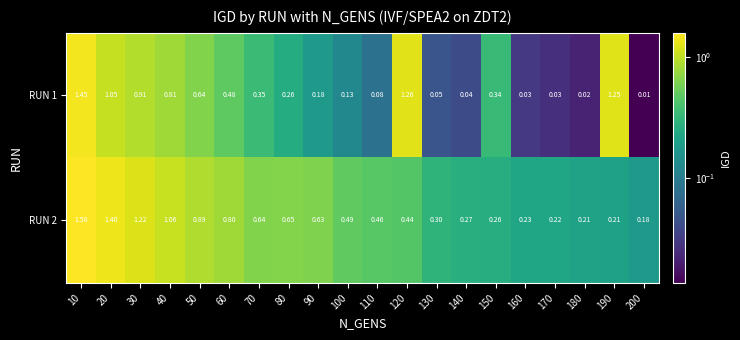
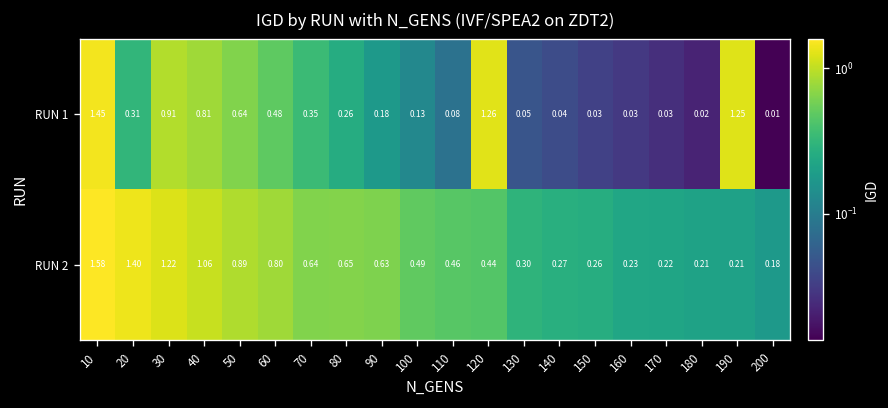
  {
    "RUN 1": {
      "10": 1.45,
-     "20": 1.05,
+     "20": 0.31,
      "30": 0.91,
      "40": 0.81,
      "50": 0.64,
      "60": 0.48,
      "70": 0.35,
      "80": 0.26,
      "90": 0.18,
      "100": 0.13,
      "110": 0.08,
      "120": 1.26,
      "130": 0.05,
      "140": 0.04,
-     "150": 0.34,
+     "150": 0.03,
      "160": 0.03,
      "170": 0.03,
      "180": 0.02,
      "190": 1.25,
      "200": 0.01
    },
    "RUN 2": {
      "10": 1.58,
      "20": 1.40,
      "30": 1.22,
      "40": 1.06,
      "50": 0.89,
      "60": 0.80,
      "70": 0.64,
      "80": 0.65,
      "90": 0.63,
      "100": 0.49,
      "110": 0.46,
      "120": 0.44,
      "130": 0.30,
      "140": 0.27,
      "150": 0.26,
      "160": 0.23,
      "170": 0.22,
      "180": 0.21,
      "190": 0.21,
      "200": 0.18
    }
  }
